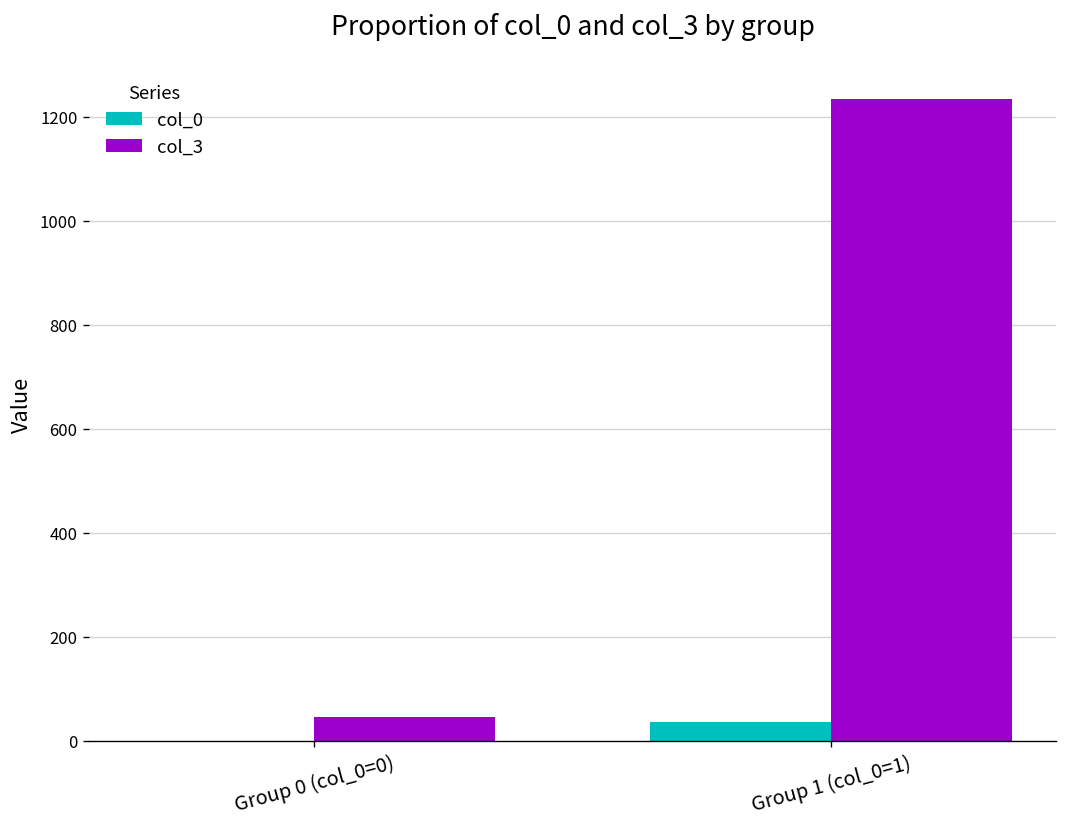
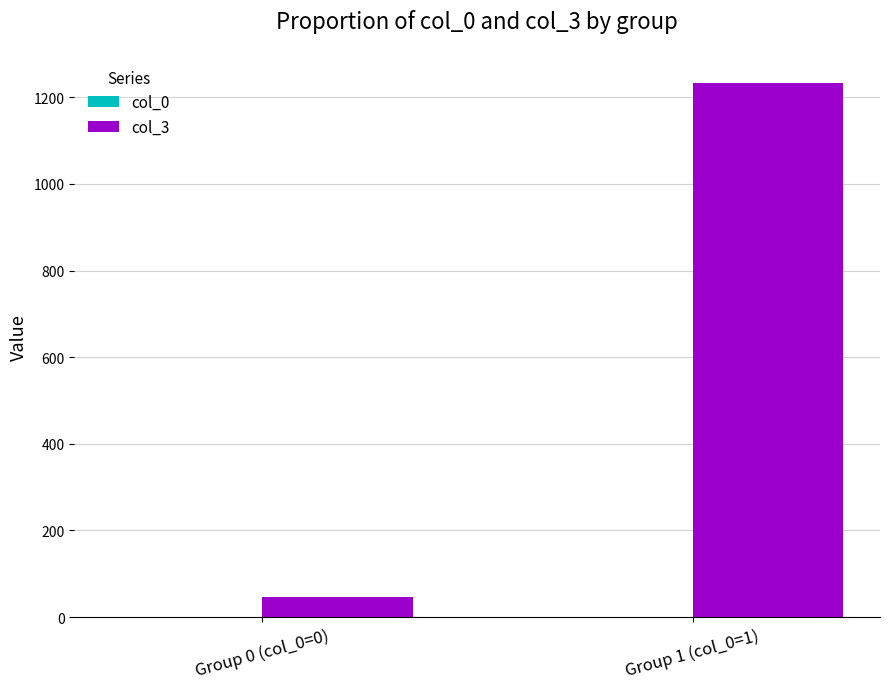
  {
    "col_0": {
      "Group 0 (col_0=0)": 0,
-     "Group 1 (col_0=1)": 40
+     "Group 1 (col_0=1)": 0
    },
    "col_3": {
      "Group 0 (col_0=0)": 50,
      "Group 1 (col_0=1)": 1230
    }
  }
